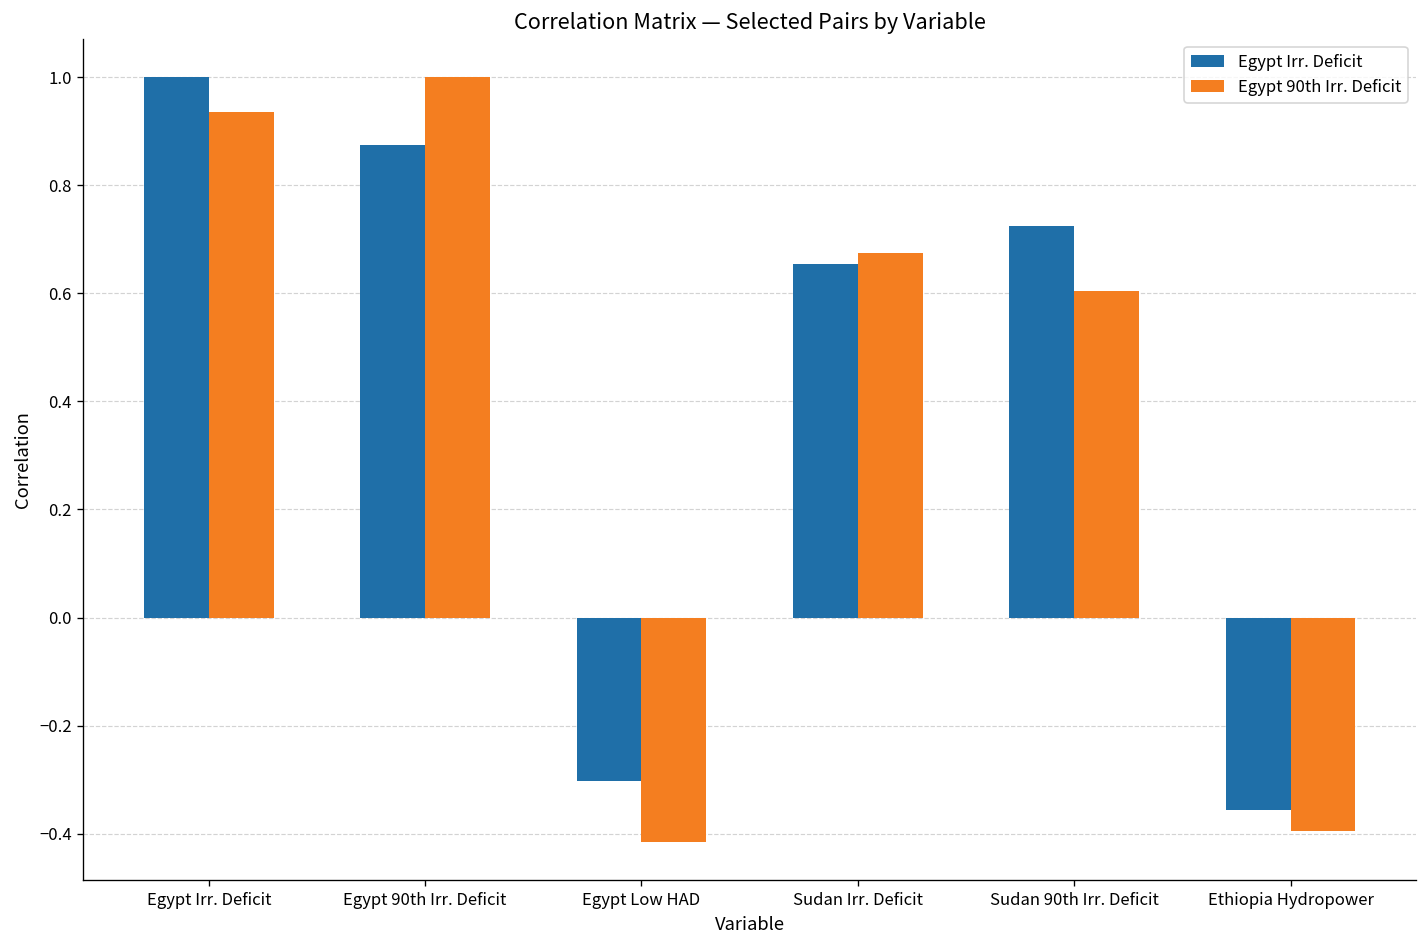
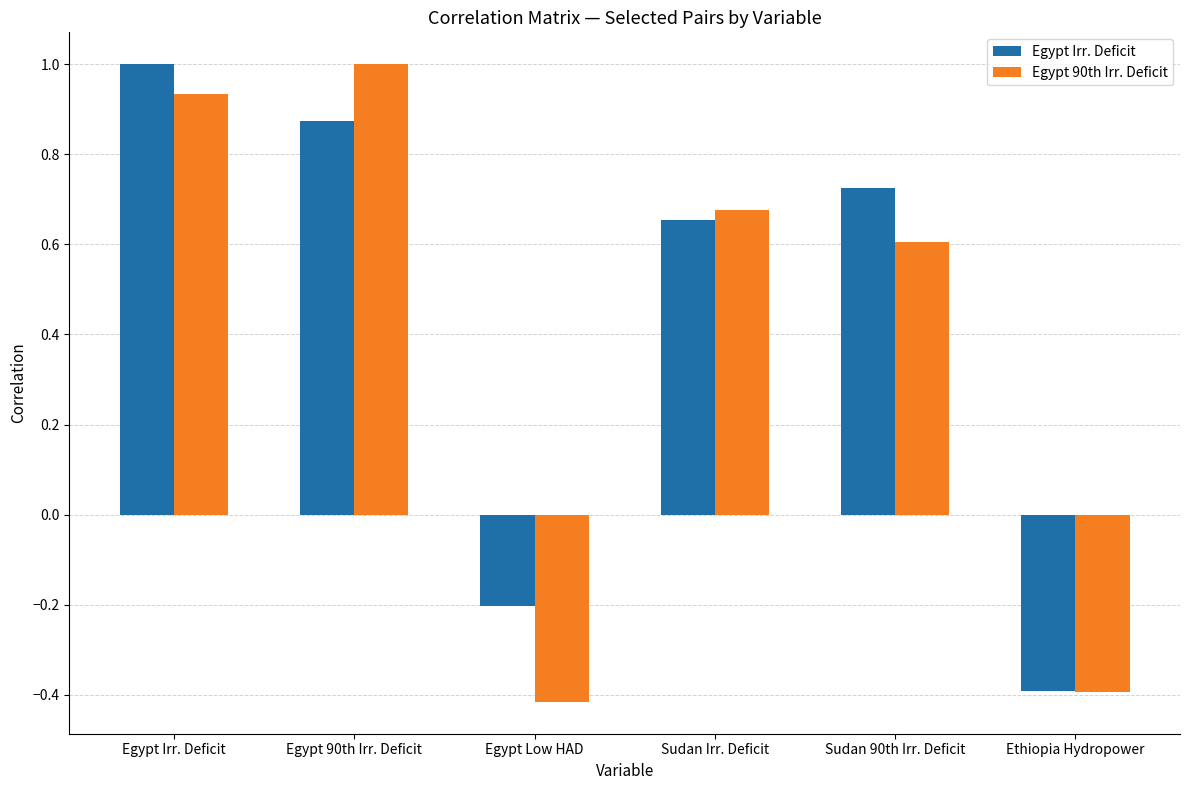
  {
    "Egypt Irr. Deficit": {
      "Egypt Irr. Deficit": 1.00,
      "Egypt 90th Irr. Deficit": 0.87,
-     "Egypt Low HAD": -0.30,
+     "Egypt Low HAD": -0.20,
      "Sudan Irr. Deficit": 0.65,
      "Sudan 90th Irr. Deficit": 0.72,
-     "Ethiopia Hydropower": -0.36
+     "Ethiopia Hydropower": -0.39
    },
    "Egypt 90th Irr. Deficit": {
      "Egypt Irr. Deficit": 0.93,
      "Egypt 90th Irr. Deficit": 1.00,
      "Egypt Low HAD": -0.42,
      "Sudan Irr. Deficit": 0.68,
      "Sudan 90th Irr. Deficit": 0.60,
      "Ethiopia Hydropower": -0.39
    }
  }
